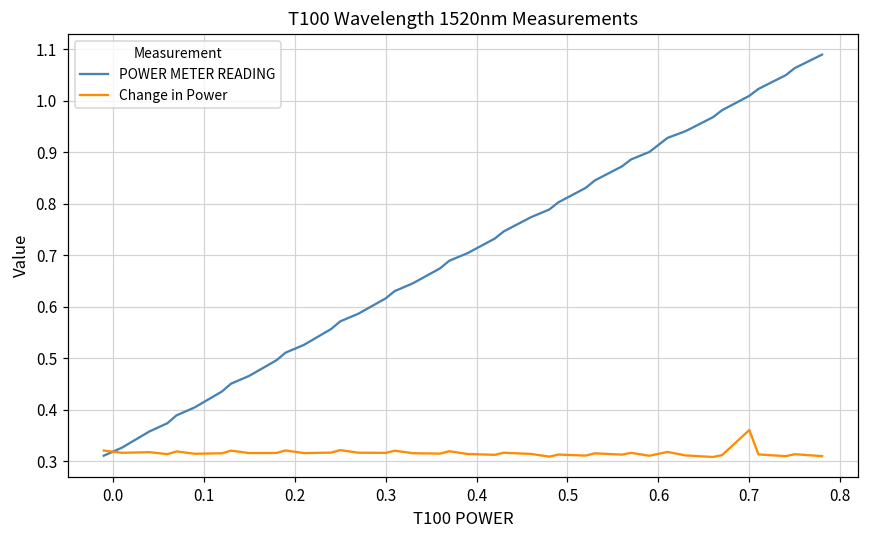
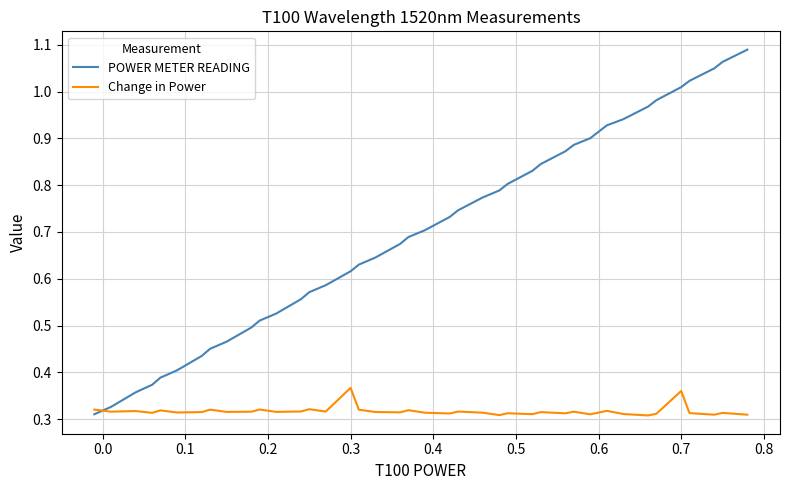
  {
    "POWER METER READING": {
      "0.3": 0.62,
      "0.7": 1.01
    },
    "Change in Power": {
-     "0.3": 0.32,
+     "0.3": 0.37,
      "0.7": 0.36
    }
  }
